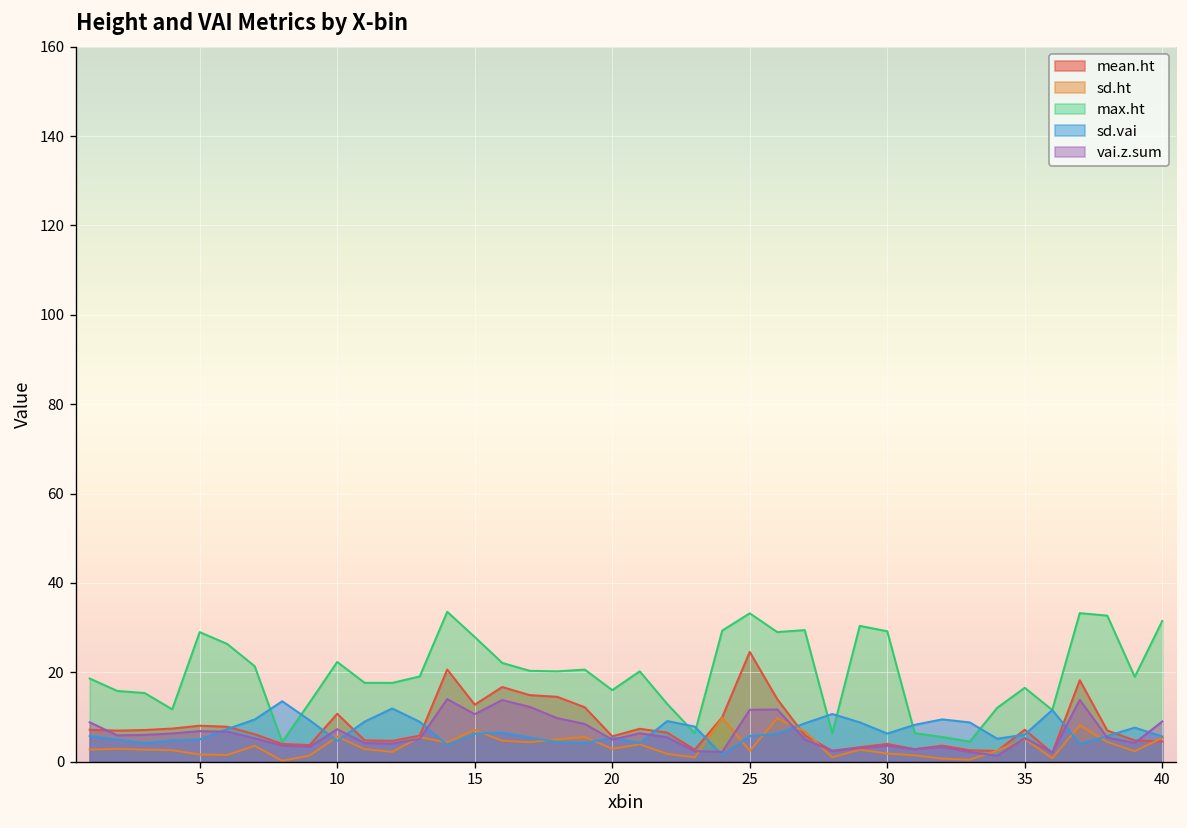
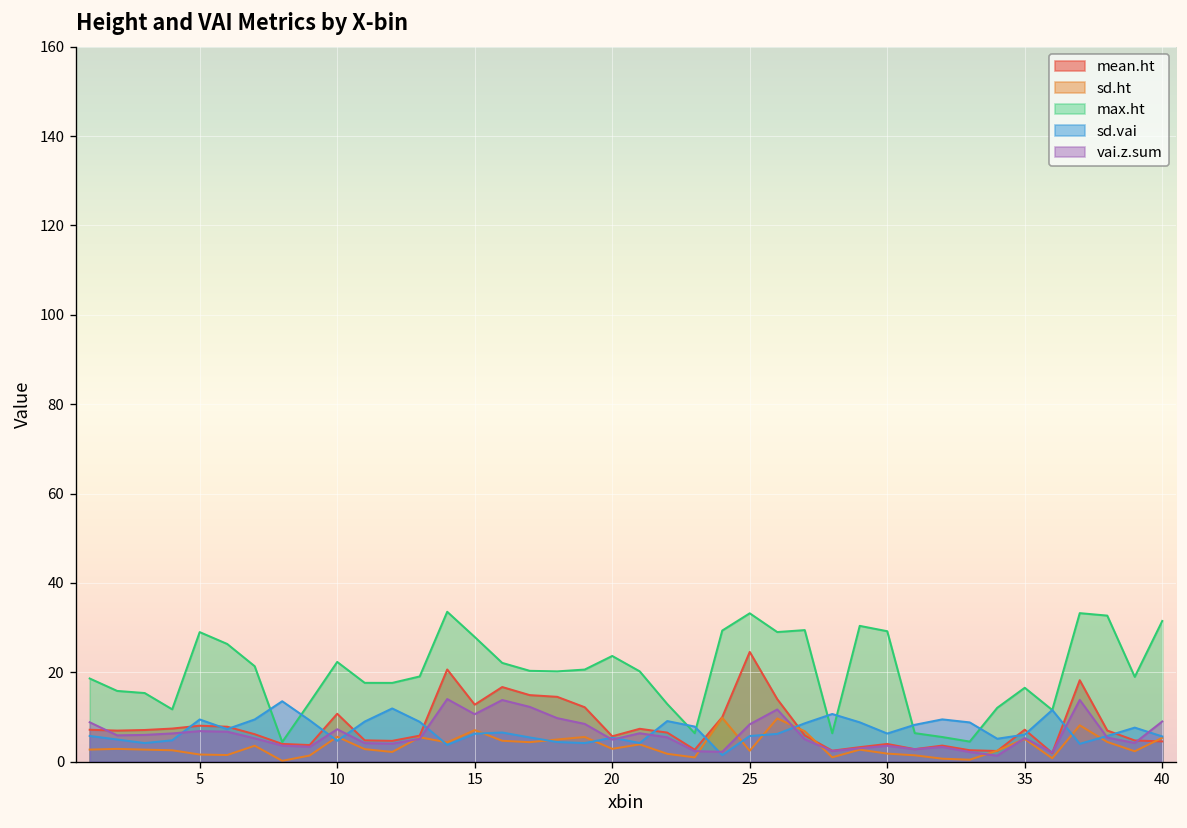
  {
    "max.ht": {
      "5": 29,
      "10": 22,
      "15": 28,
-     "20": 16,
+     "20": 24,
      "25": 33,
      "30": 29,
      "35": 17,
      "40": 31
    },
    "sd.vai": {
-     "5": 5,
+     "5": 9,
      "10": 5,
      "15": 6,
      "25": 6,
      "30": 6,
      "35": 6
    },
    "vai.z.sum": {
      "5": 7,
      "10": 7,
      "15": 11,
-     "25": 12,
+     "25": 8,
      "40": 9
    }
  }
